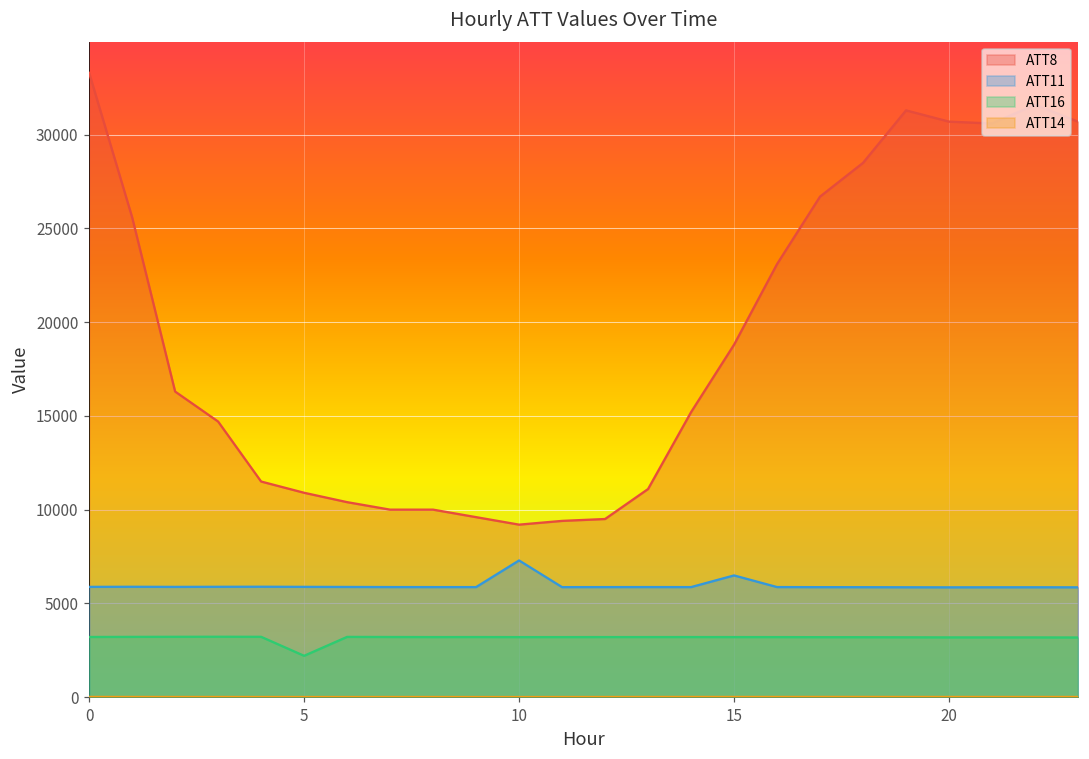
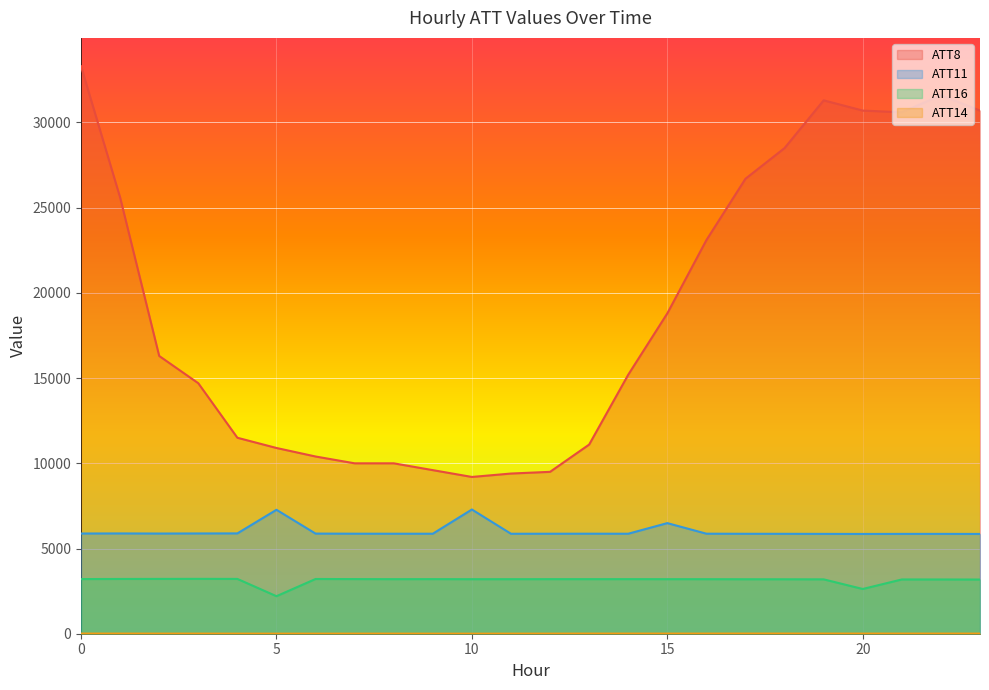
  {
    "ATT11": {
      "0": 5900,
-     "5": 5900,
+     "5": 7300,
      "10": 7300,
      "15": 6500,
      "20": 5900
    },
    "ATT16": {
      "0": 3200,
      "5": 2200,
      "10": 3200,
      "15": 3200,
-     "20": 3200
+     "20": 2600
    }
  }
